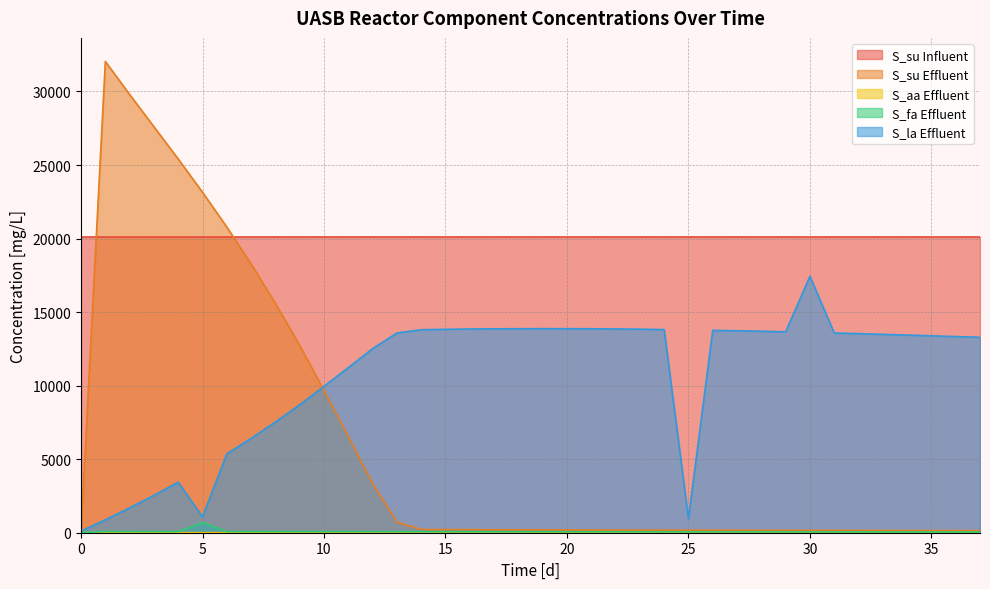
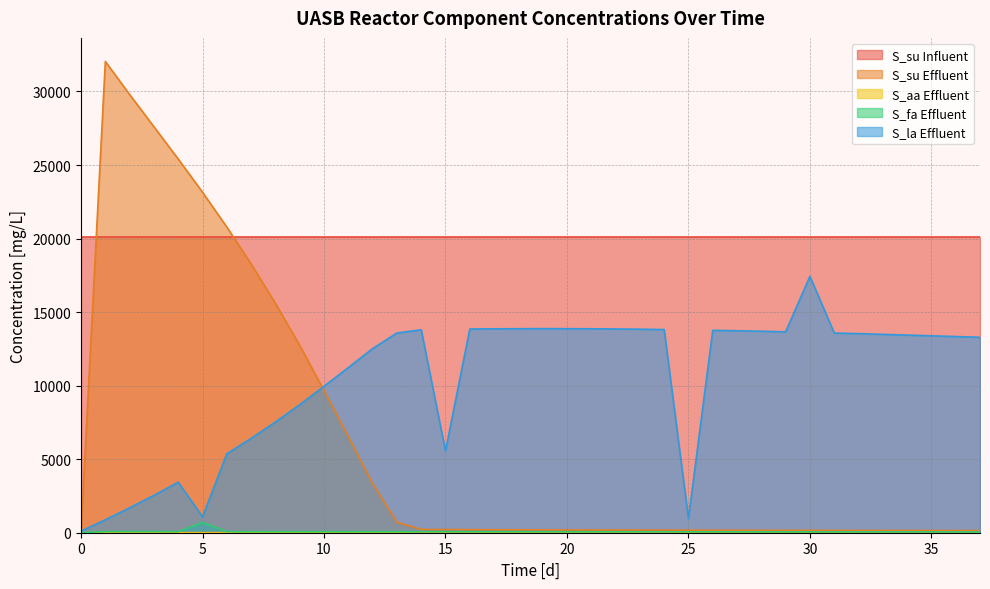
  {
    "S_aa Effluent": {
      "5": 0
    },
    "S_fa Effluent": {
      "5": 700
    },
    "S_la Effluent": {
      "5": 1100,
      "10": 10000,
-     "15": 13800,
+     "15": 5600,
      "20": 13900,
      "25": 1000,
      "30": 17400,
      "35": 13400
    }
  }
